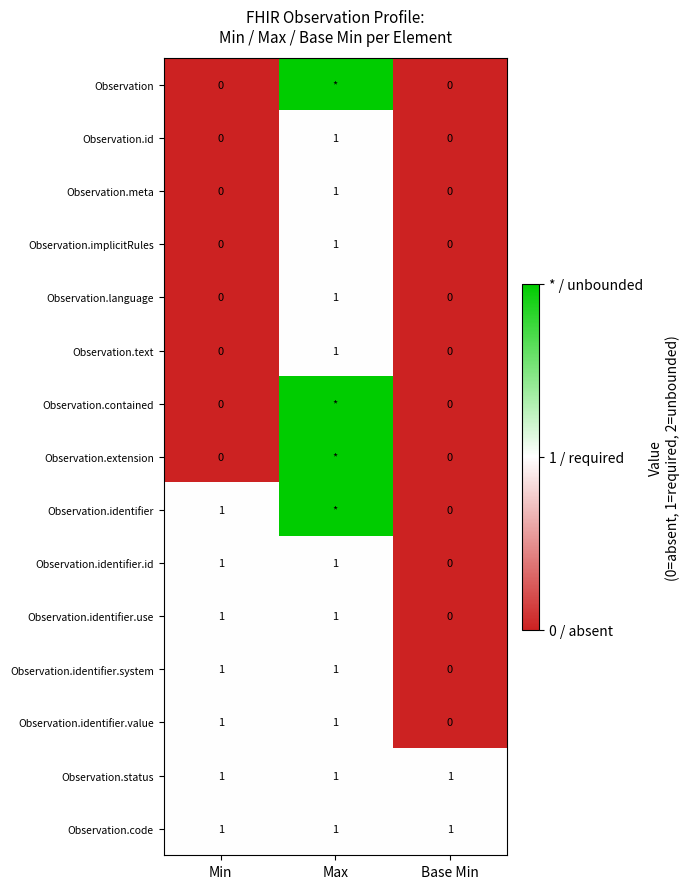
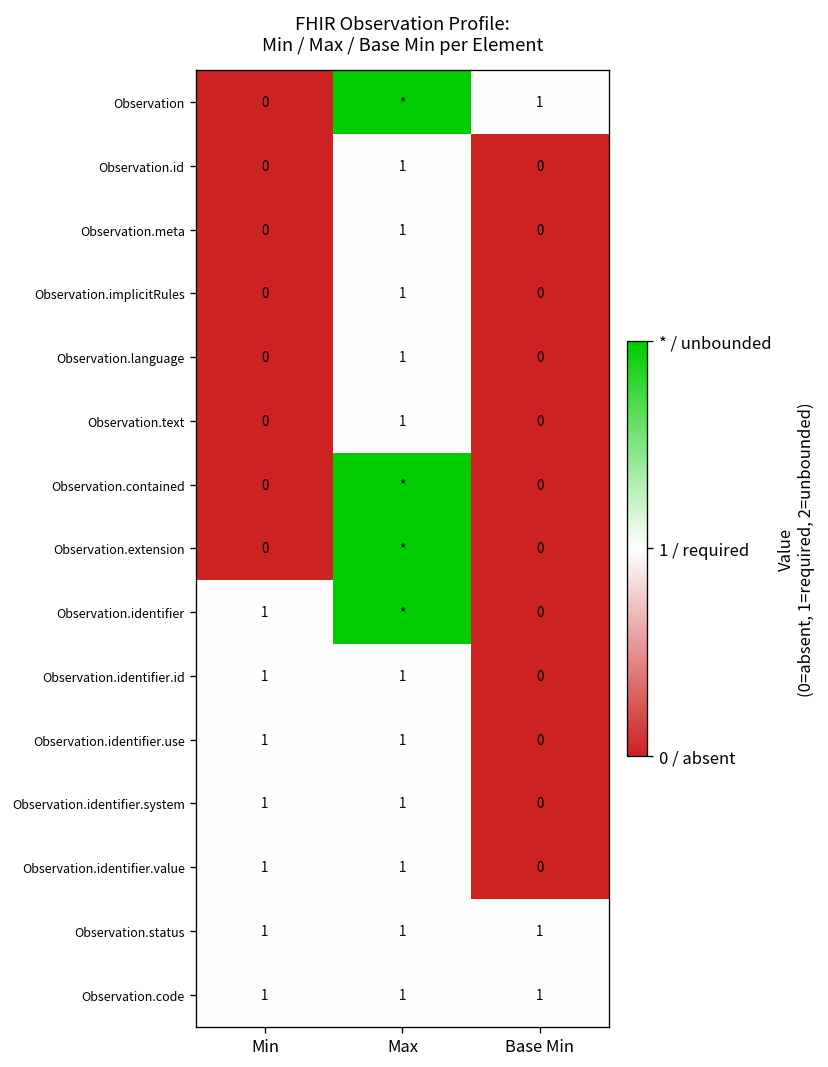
  {
    "Observation": {
      "Min": 0,
-     "Base Min": 0
+     "Base Min": 1
    },
    "Observation.id": {
      "Min": 0,
      "Max": 1,
      "Base Min": 0
    },
    "Observation.meta": {
      "Min": 0,
      "Max": 1,
      "Base Min": 0
    },
    "Observation.implicitRules": {
      "Min": 0,
      "Max": 1,
      "Base Min": 0
    },
    "Observation.language": {
      "Min": 0,
      "Max": 1,
      "Base Min": 0
    },
    "Observation.text": {
      "Min": 0,
      "Max": 1,
      "Base Min": 0
    },
    "Observation.contained": {
      "Min": 0,
      "Base Min": 0
    },
    "Observation.extension": {
      "Min": 0,
      "Base Min": 0
    },
    "Observation.identifier": {
      "Min": 1,
      "Base Min": 0
    },
    "Observation.identifier.id": {
      "Min": 1,
      "Max": 1,
      "Base Min": 0
    },
    "Observation.identifier.use": {
      "Min": 1,
      "Max": 1,
      "Base Min": 0
    },
    "Observation.identifier.system": {
      "Min": 1,
      "Max": 1,
      "Base Min": 0
    },
    "Observation.identifier.value": {
      "Min": 1,
      "Max": 1,
      "Base Min": 0
    },
    "Observation.status": {
      "Min": 1,
      "Max": 1,
      "Base Min": 1
    },
    "Observation.code": {
      "Min": 1,
      "Max": 1,
      "Base Min": 1
    }
  }
